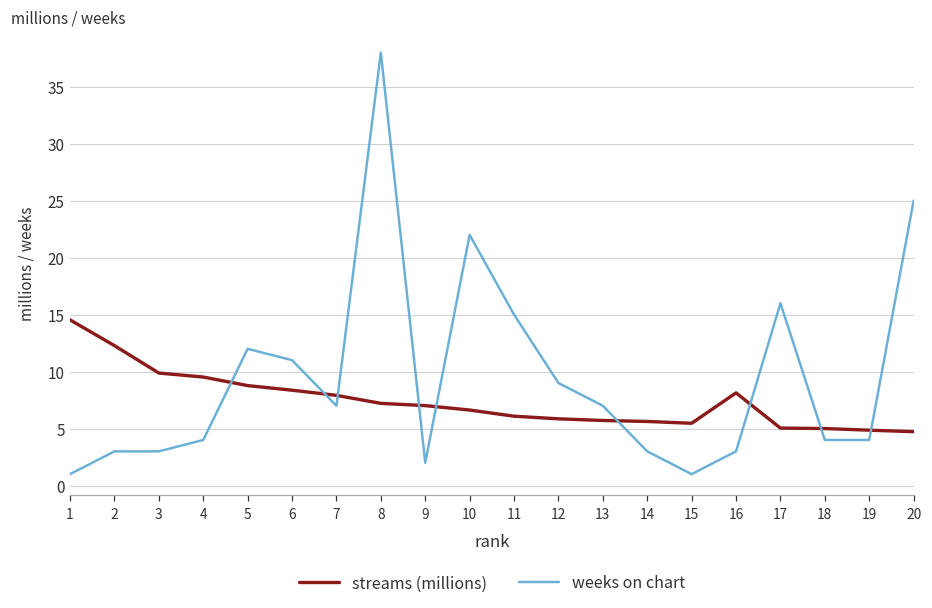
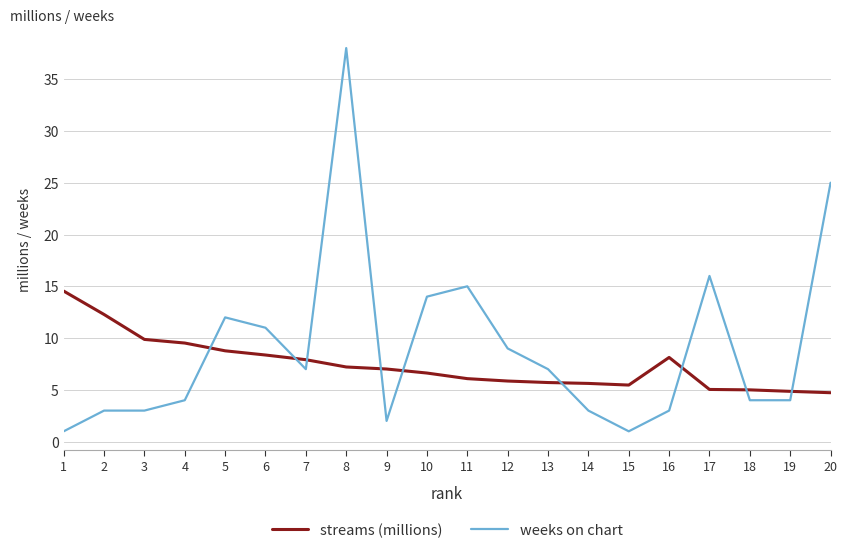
  {
    "streams (millions)": {
      "1": 14.5,
      "2": 12.3,
      "3": 10,
      "4": 9.5,
      "5": 9,
      "6": 8.4,
      "7": 8,
      "8": 7,
      "9": 7,
      "10": 6.6,
      "11": 6,
      "12": 6,
      "13": 5.7,
      "14": 5.6,
      "15": 5.5,
      "16": 8,
      "17": 5,
      "18": 5,
      "19": 5,
      "20": 4.7
    },
    "weeks on chart": {
      "1": 1,
      "2": 3,
      "3": 3,
      "4": 4,
      "5": 12,
      "6": 11,
      "7": 7,
      "8": 38,
      "9": 2,
-     "10": 22,
+     "10": 14,
      "11": 15,
      "12": 9,
      "13": 7,
      "14": 3,
      "15": 1,
      "16": 3,
      "17": 16,
      "18": 4,
      "19": 4,
      "20": 25
    }
  }
